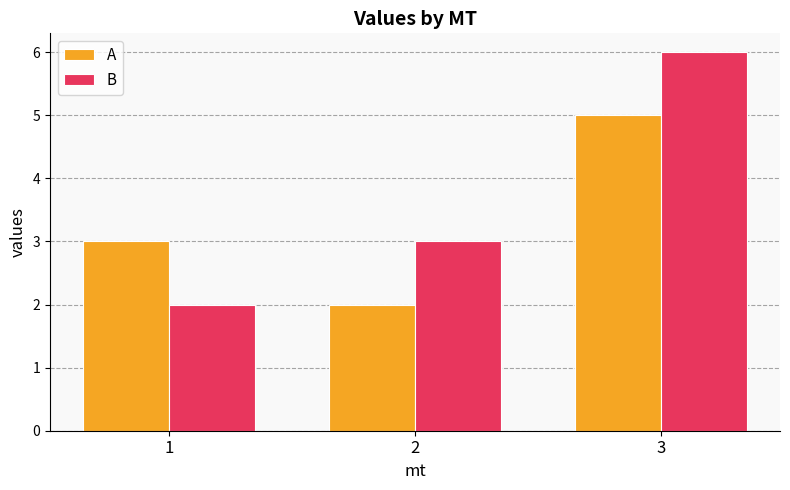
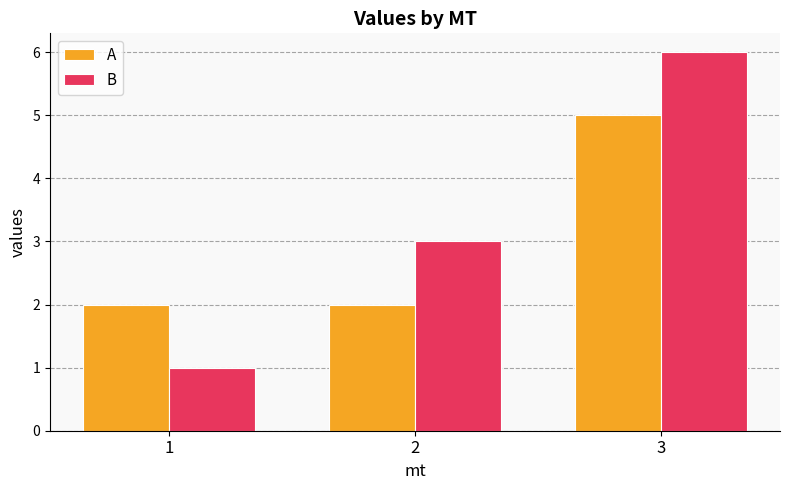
  {
    "A": {
-     "1": 3,
+     "1": 2,
      "2": 2,
      "3": 5
    },
    "B": {
-     "1": 2,
+     "1": 1,
      "2": 3,
      "3": 6
    }
  }
